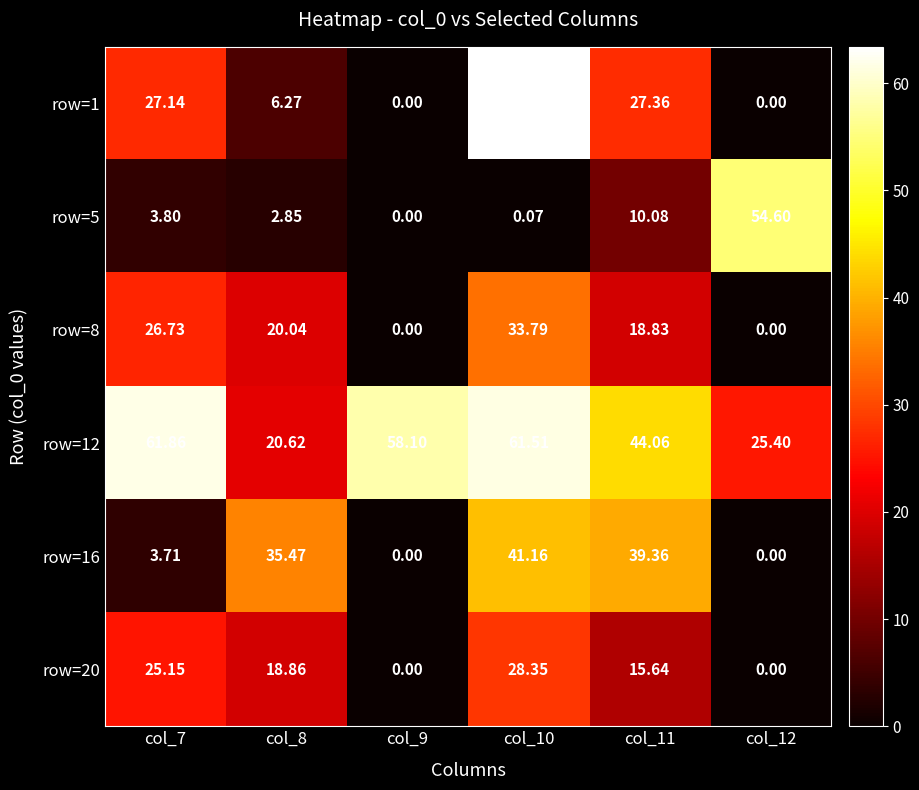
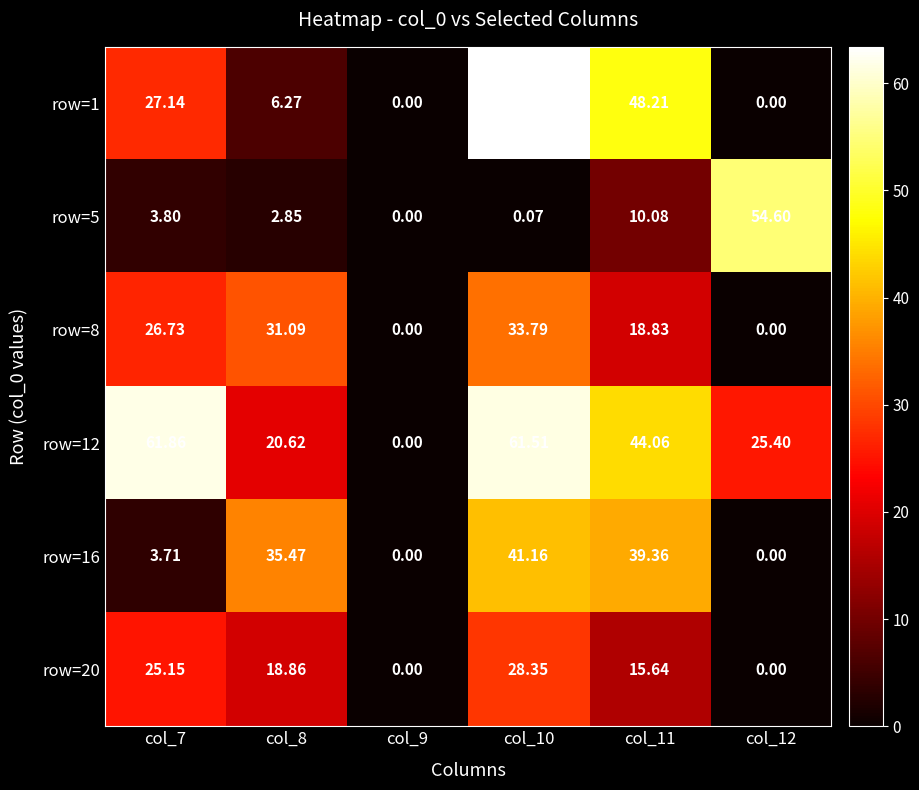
  {
    "row=1": {
      "col_7": 27.14,
      "col_8": 6.27,
      "col_9": 0.00,
-     "col_11": 27.36,
+     "col_11": 48.21,
      "col_12": 0.00
    },
    "row=5": {
      "col_7": 3.80,
      "col_8": 2.85,
      "col_9": 0.00,
      "col_10": 0.07,
      "col_11": 10.08,
      "col_12": 54.60
    },
    "row=8": {
      "col_7": 26.73,
-     "col_8": 20.04,
+     "col_8": 31.09,
      "col_9": 0.00,
      "col_10": 33.79,
      "col_11": 18.83,
      "col_12": 0.00
    },
    "row=12": {
      "col_8": 20.62,
-     "col_9": 58.10,
+     "col_9": 0.00,
      "col_11": 44.06,
      "col_12": 25.40
    },
    "row=16": {
      "col_7": 3.71,
      "col_8": 35.47,
      "col_9": 0.00,
      "col_10": 41.16,
      "col_11": 39.36,
      "col_12": 0.00
    },
    "row=20": {
      "col_7": 25.15,
      "col_8": 18.86,
      "col_9": 0.00,
      "col_10": 28.35,
      "col_11": 15.64,
      "col_12": 0.00
    }
  }
